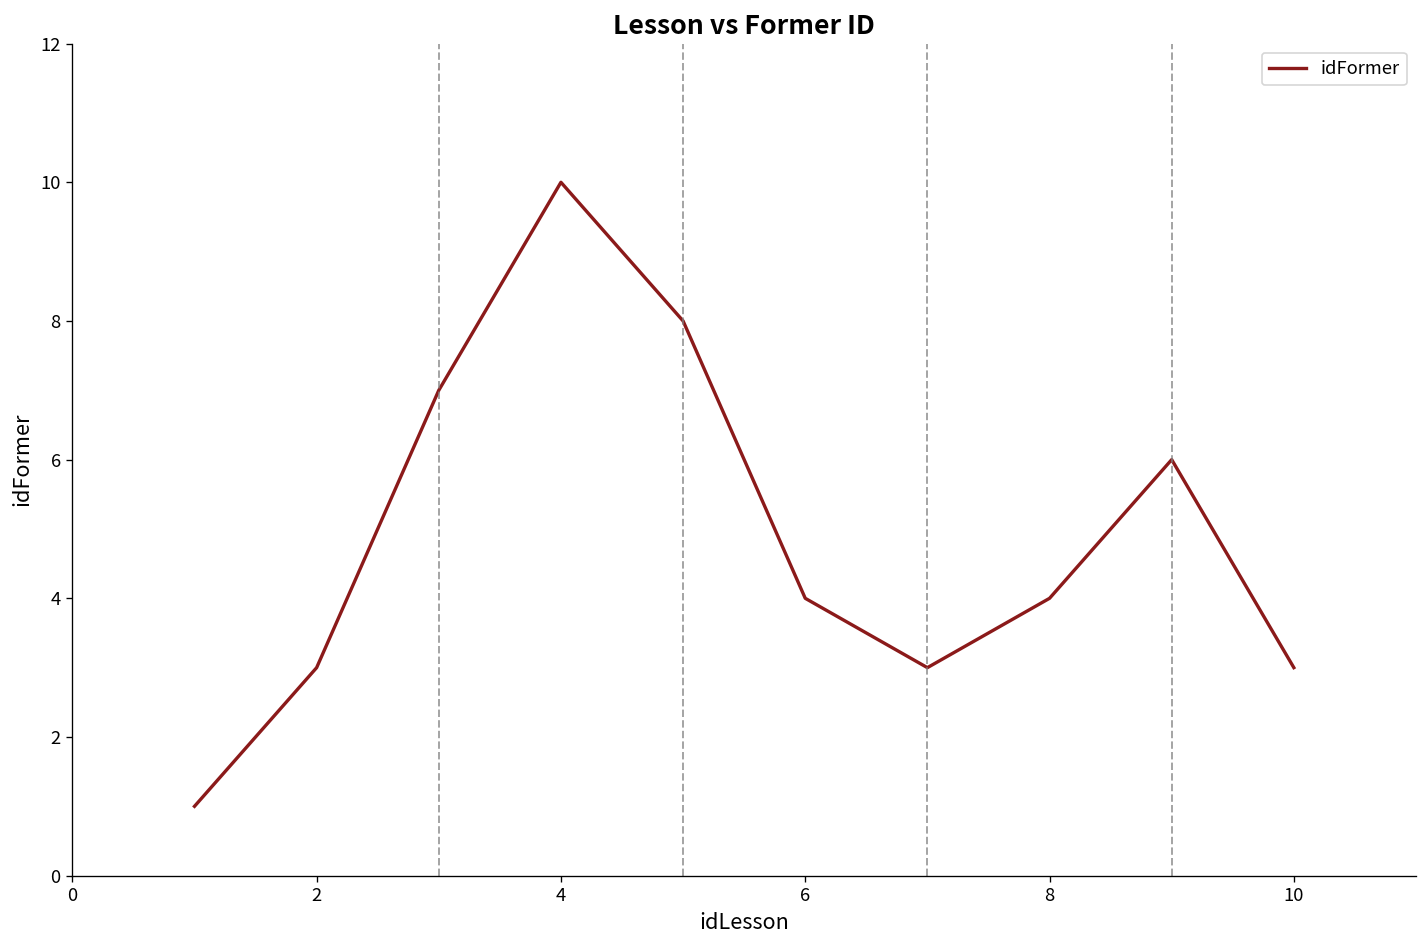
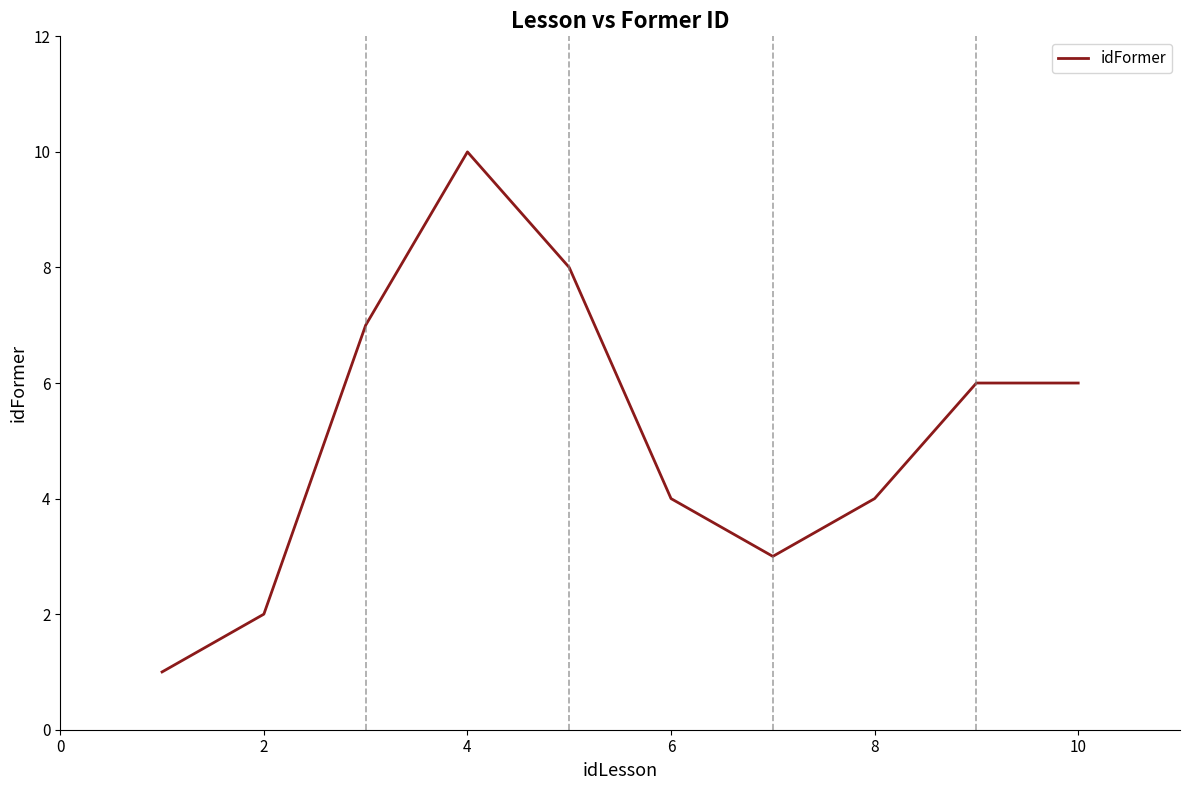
  {
-   "2": 3,
+   "2": 2,
    "4": 10,
    "6": 4,
    "8": 4,
-   "10": 3
+   "10": 6
  }
